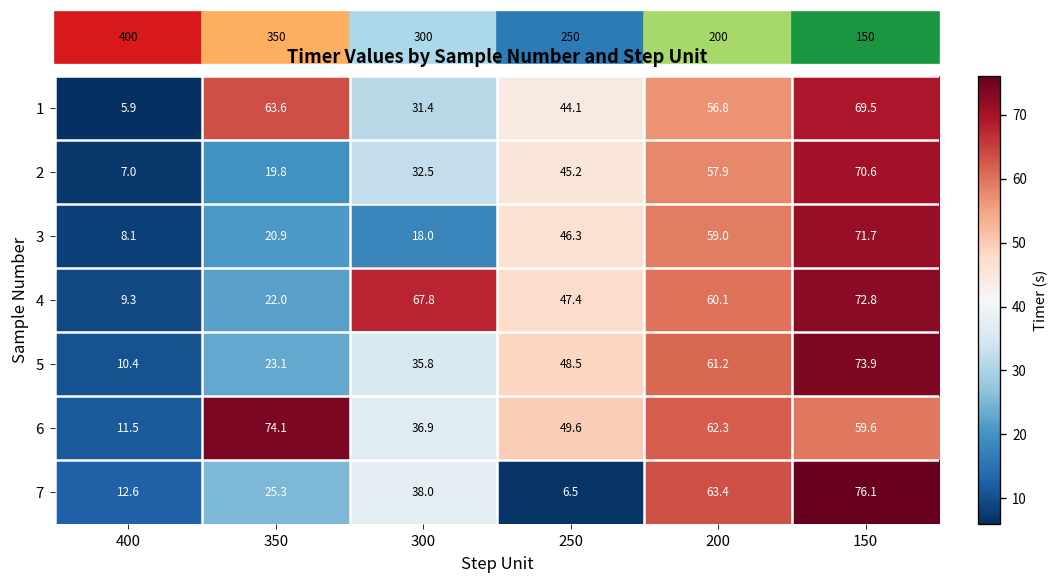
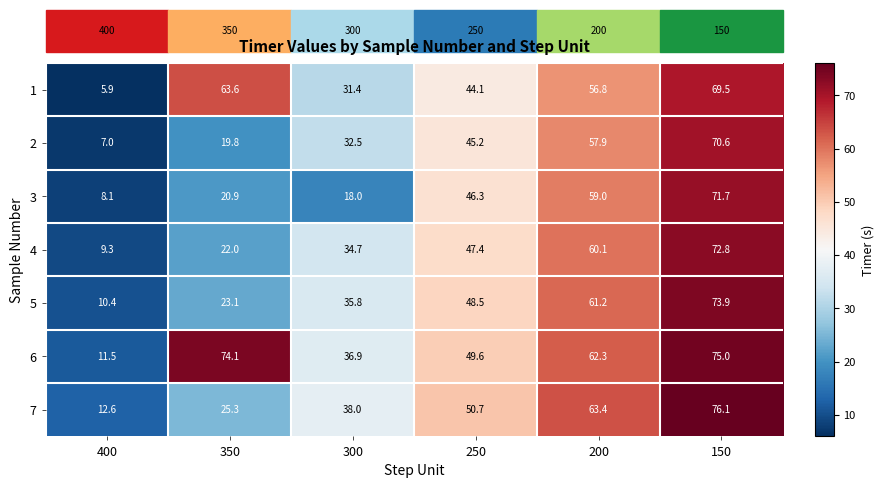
  {
    "1": {
      "400": 5.9,
      "350": 63.6,
      "300": 31.4,
      "250": 44.1,
      "200": 56.8,
      "150": 69.5
    },
    "2": {
      "400": 7.0,
      "350": 19.8,
      "300": 32.5,
      "250": 45.2,
      "200": 57.9,
      "150": 70.6
    },
    "3": {
      "400": 8.1,
      "350": 20.9,
      "300": 18.0,
      "250": 46.3,
      "200": 59.0,
      "150": 71.7
    },
    "4": {
      "400": 9.3,
      "350": 22.0,
-     "300": 67.8,
+     "300": 34.7,
      "250": 47.4,
      "200": 60.1,
      "150": 72.8
    },
    "5": {
      "400": 10.4,
      "350": 23.1,
      "300": 35.8,
      "250": 48.5,
      "200": 61.2,
      "150": 73.9
    },
    "6": {
      "400": 11.5,
      "350": 74.1,
      "300": 36.9,
      "250": 49.6,
      "200": 62.3,
-     "150": 59.6
+     "150": 75.0
    },
    "7": {
      "400": 12.6,
      "350": 25.3,
      "300": 38.0,
-     "250": 6.5,
+     "250": 50.7,
      "200": 63.4,
      "150": 76.1
    }
  }
